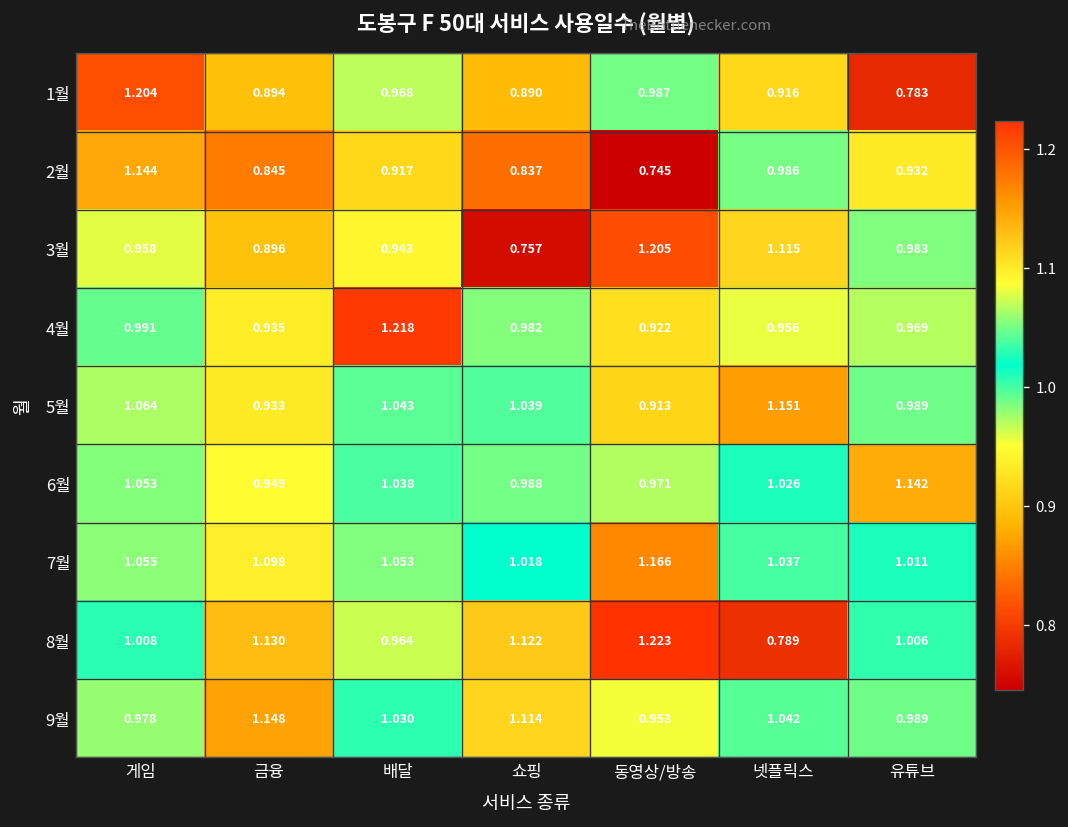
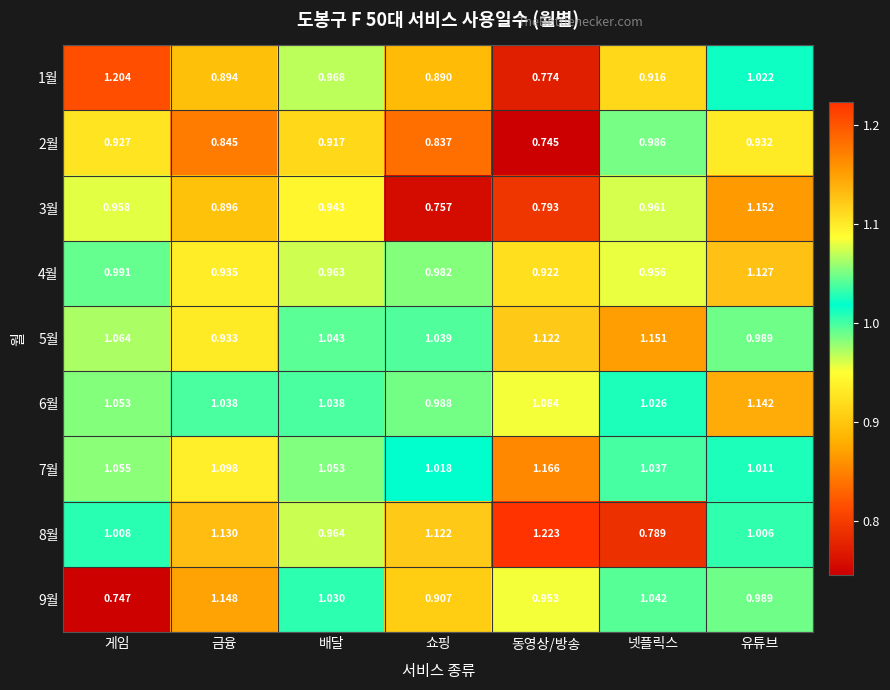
  {
    "1월": {
      "게임": 1.204,
      "금융": 0.894,
      "배달": 0.968,
      "쇼핑": 0.890,
-     "동영상/방송": 0.987,
+     "동영상/방송": 0.774,
      "넷플릭스": 0.916,
-     "유튜브": 0.783
+     "유튜브": 1.022
    },
    "2월": {
-     "게임": 1.144,
+     "게임": 0.927,
      "금융": 0.845,
      "배달": 0.917,
      "쇼핑": 0.837,
      "동영상/방송": 0.745,
      "넷플릭스": 0.986,
      "유튜브": 0.932
    },
    "3월": {
      "게임": 0.958,
      "금융": 0.896,
      "배달": 0.943,
      "쇼핑": 0.757,
-     "동영상/방송": 1.205,
-     "넷플릭스": 1.115,
-     "유튜브": 0.983
+     "동영상/방송": 0.793,
+     "넷플릭스": 0.961,
+     "유튜브": 1.152
    },
    "4월": {
      "게임": 0.991,
      "금융": 0.935,
-     "배달": 1.218,
+     "배달": 0.963,
      "쇼핑": 0.982,
      "동영상/방송": 0.922,
      "넷플릭스": 0.956,
-     "유튜브": 0.969
+     "유튜브": 1.127
    },
    "5월": {
      "게임": 1.064,
      "금융": 0.933,
      "배달": 1.043,
      "쇼핑": 1.039,
-     "동영상/방송": 0.913,
+     "동영상/방송": 1.122,
      "넷플릭스": 1.151,
      "유튜브": 0.989
    },
    "6월": {
      "게임": 1.053,
-     "금융": 0.949,
+     "금융": 1.038,
      "배달": 1.038,
      "쇼핑": 0.988,
-     "동영상/방송": 0.971,
+     "동영상/방송": 1.084,
      "넷플릭스": 1.026,
      "유튜브": 1.142
    },
    "7월": {
      "게임": 1.055,
      "금융": 1.098,
      "배달": 1.053,
      "쇼핑": 1.018,
      "동영상/방송": 1.166,
      "넷플릭스": 1.037,
      "유튜브": 1.011
    },
    "8월": {
      "게임": 1.008,
      "금융": 1.130,
      "배달": 0.964,
      "쇼핑": 1.122,
      "동영상/방송": 1.223,
      "넷플릭스": 0.789,
      "유튜브": 1.006
    },
    "9월": {
-     "게임": 0.978,
+     "게임": 0.747,
      "금융": 1.148,
      "배달": 1.030,
-     "쇼핑": 1.114,
+     "쇼핑": 0.907,
      "동영상/방송": 0.953,
      "넷플릭스": 1.042,
      "유튜브": 0.989
    }
  }
